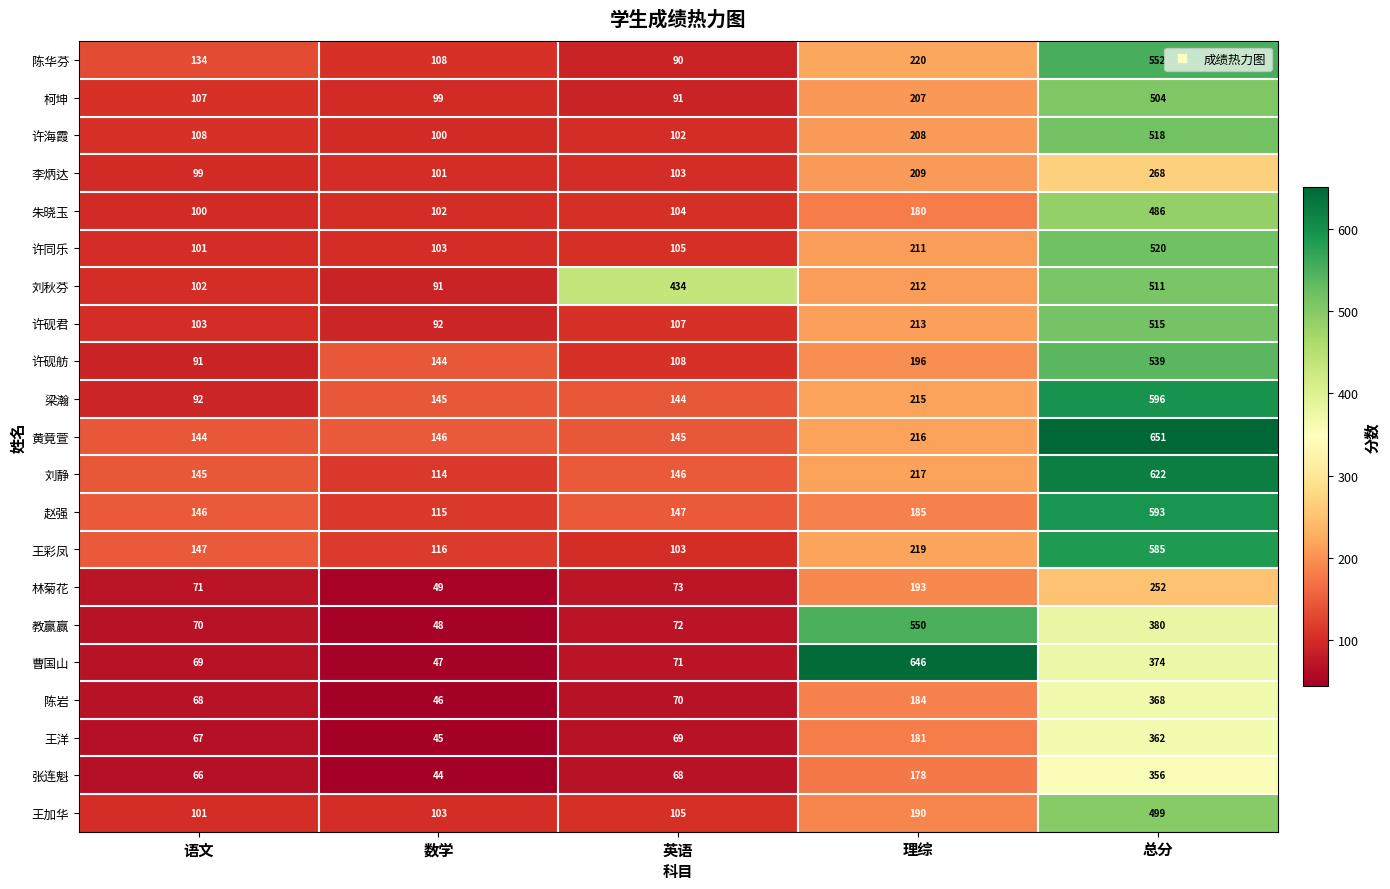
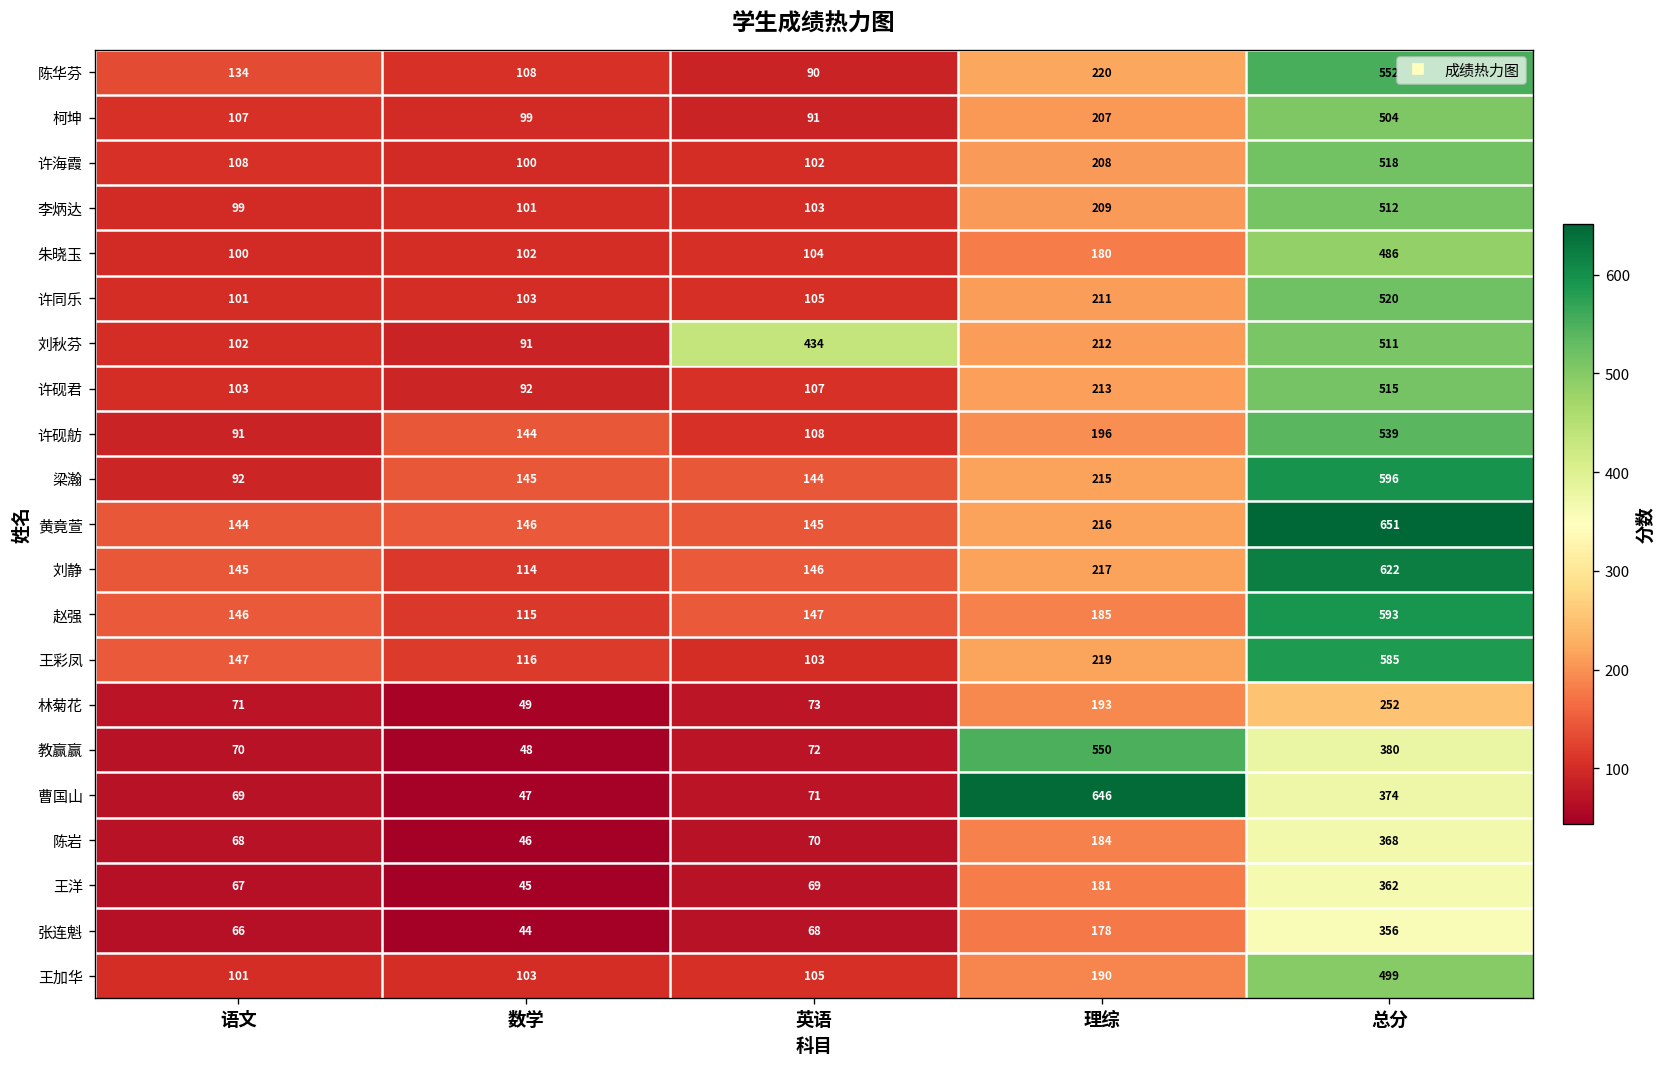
  {
    "陈华芬": {
      "语文": 134,
      "数学": 108,
      "英语": 90,
      "理综": 220
    },
    "柯坤": {
      "语文": 107,
      "数学": 99,
      "英语": 91,
      "理综": 207,
      "总分": 504
    },
    "许海霞": {
      "语文": 108,
      "数学": 100,
      "英语": 102,
      "理综": 208,
      "总分": 518
    },
    "李炳达": {
      "语文": 99,
      "数学": 101,
      "英语": 103,
      "理综": 209,
-     "总分": 268
+     "总分": 512
    },
    "朱晓玉": {
      "语文": 100,
      "数学": 102,
      "英语": 104,
      "理综": 180,
      "总分": 486
    },
    "许同乐": {
      "语文": 101,
      "数学": 103,
      "英语": 105,
      "理综": 211,
      "总分": 520
    },
    "刘秋芬": {
      "语文": 102,
      "数学": 91,
      "英语": 434,
      "理综": 212,
      "总分": 511
    },
    "许砚君": {
      "语文": 103,
      "数学": 92,
      "英语": 107,
      "理综": 213,
      "总分": 515
    },
    "许砚舫": {
      "语文": 91,
      "数学": 144,
      "英语": 108,
      "理综": 196,
      "总分": 539
    },
    "梁瀚": {
      "语文": 92,
      "数学": 145,
      "英语": 144,
      "理综": 215,
      "总分": 596
    },
    "黄竟萱": {
      "语文": 144,
      "数学": 146,
      "英语": 145,
      "理综": 216,
      "总分": 651
    },
    "刘静": {
      "语文": 145,
      "数学": 114,
      "英语": 146,
      "理综": 217,
      "总分": 622
    },
    "赵强": {
      "语文": 146,
      "数学": 115,
      "英语": 147,
      "理综": 185,
      "总分": 593
    },
    "王彩凤": {
      "语文": 147,
      "数学": 116,
      "英语": 103,
      "理综": 219,
      "总分": 585
    },
    "林菊花": {
      "语文": 71,
      "数学": 49,
      "英语": 73,
      "理综": 193,
      "总分": 252
    },
    "教赢赢": {
      "语文": 70,
      "数学": 48,
      "英语": 72,
      "理综": 550,
      "总分": 380
    },
    "曹国山": {
      "语文": 69,
      "数学": 47,
      "英语": 71,
      "理综": 646,
      "总分": 374
    },
    "陈岩": {
      "语文": 68,
      "数学": 46,
      "英语": 70,
      "理综": 184,
      "总分": 368
    },
    "王洋": {
      "语文": 67,
      "数学": 45,
      "英语": 69,
      "理综": 181,
      "总分": 362
    },
    "张连魁": {
      "语文": 66,
      "数学": 44,
      "英语": 68,
      "理综": 178,
      "总分": 356
    },
    "王加华": {
      "语文": 101,
      "数学": 103,
      "英语": 105,
      "理综": 190,
      "总分": 499
    }
  }
